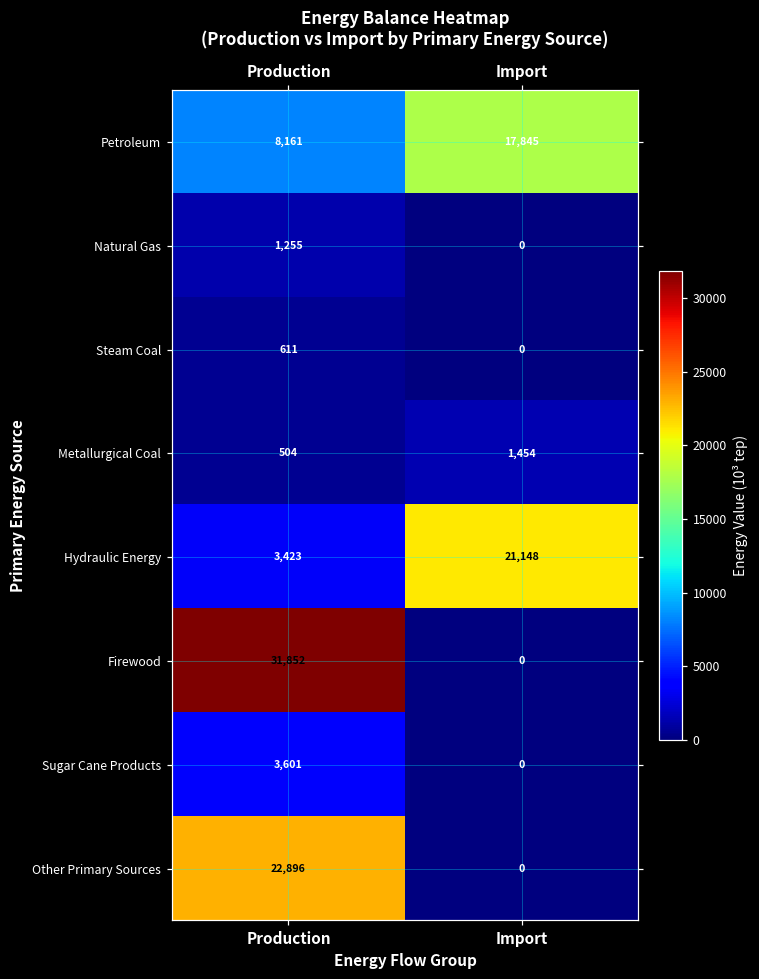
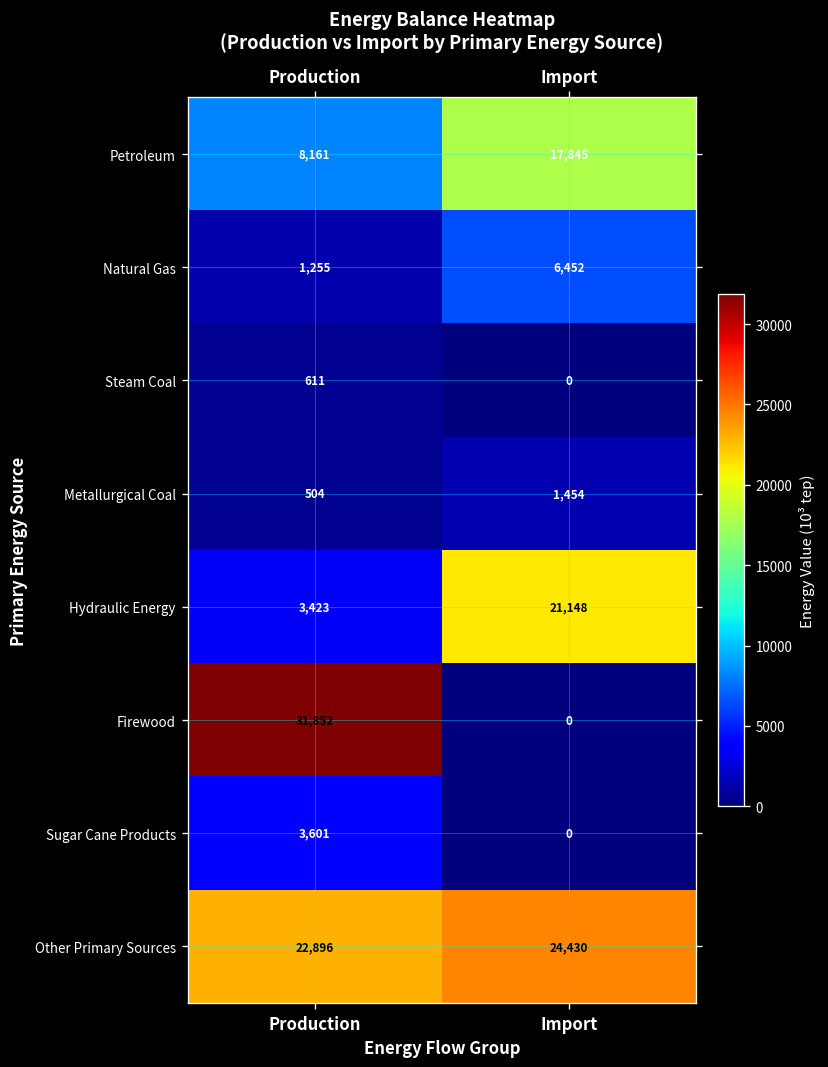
  {
    "Petroleum": {
      "Production": "8,161",
      "Import": "17,845"
    },
    "Natural Gas": {
      "Production": "1,255",
-     "Import": "0"
+     "Import": "6,452"
    },
    "Steam Coal": {
      "Production": "611",
      "Import": "0"
    },
    "Metallurgical Coal": {
      "Production": "504",
      "Import": "1,454"
    },
    "Hydraulic Energy": {
      "Production": "3,423",
      "Import": "21,148"
    },
    "Firewood": {
      "Production": "31,852",
      "Import": "0"
    },
    "Sugar Cane Products": {
      "Production": "3,601",
      "Import": "0"
    },
    "Other Primary Sources": {
      "Production": "22,896",
-     "Import": "0"
+     "Import": "24,430"
    }
  }
